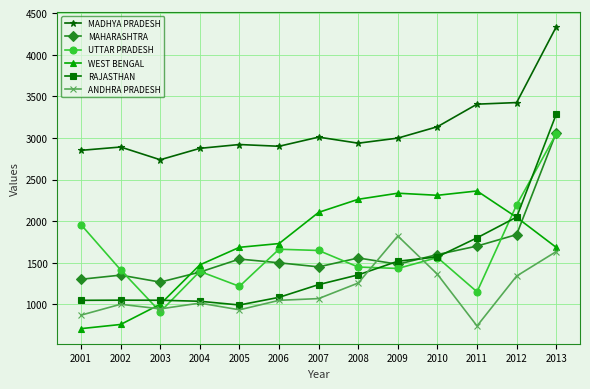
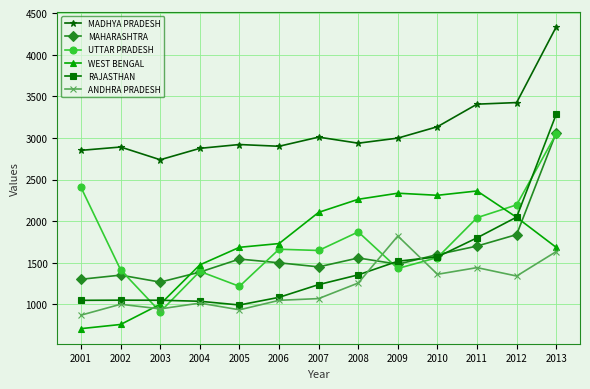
  {
    "UTTAR PRADESH": {
-     "2001": 2000,
+     "2001": 2400,
      "2002": 1400,
      "2003": 900,
      "2005": 1200,
      "2006": 1700,
      "2007": 1600,
-     "2008": 1400,
+     "2008": 1900,
      "2009": 1400,
-     "2011": 1200,
+     "2011": 2000,
      "2012": 2200
    },
    "ANDHRA PRADESH": {
      "2001": 900,
      "2002": 1000,
      "2003": 900,
      "2005": 900,
      "2006": 1000,
      "2007": 1100,
      "2008": 1300,
      "2009": 1800,
      "2010": 1400,
-     "2011": 700,
+     "2011": 1400,
      "2012": 1300,
      "2013": 1600
    }
  }
